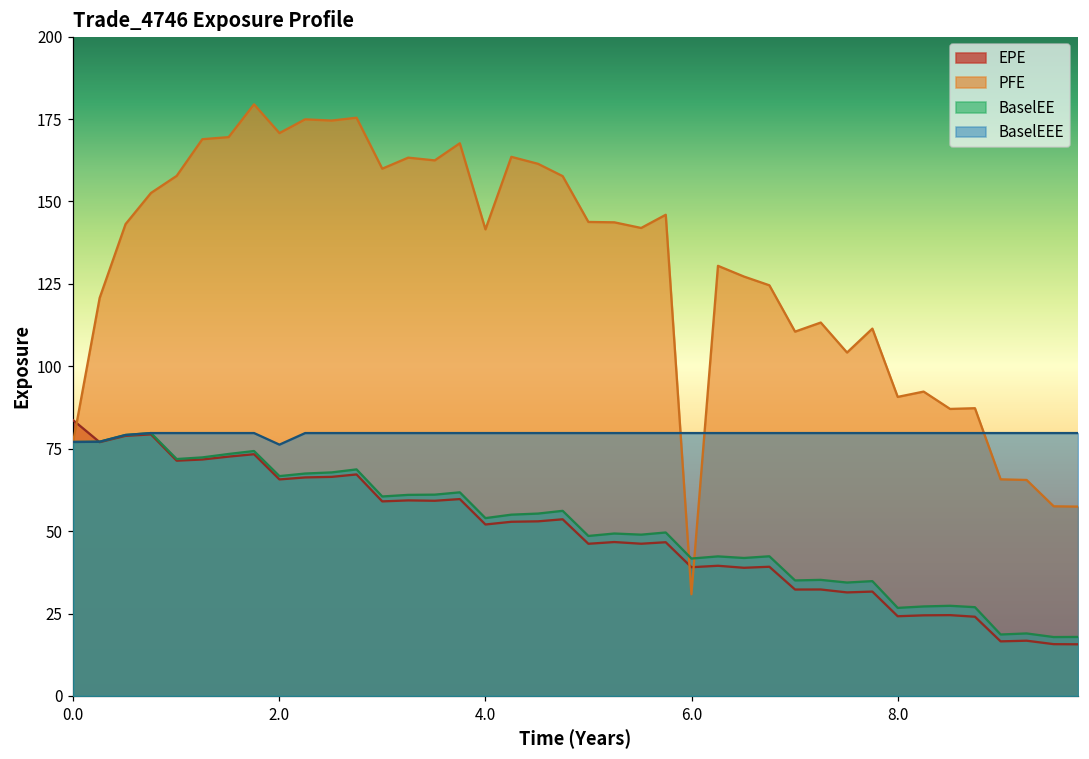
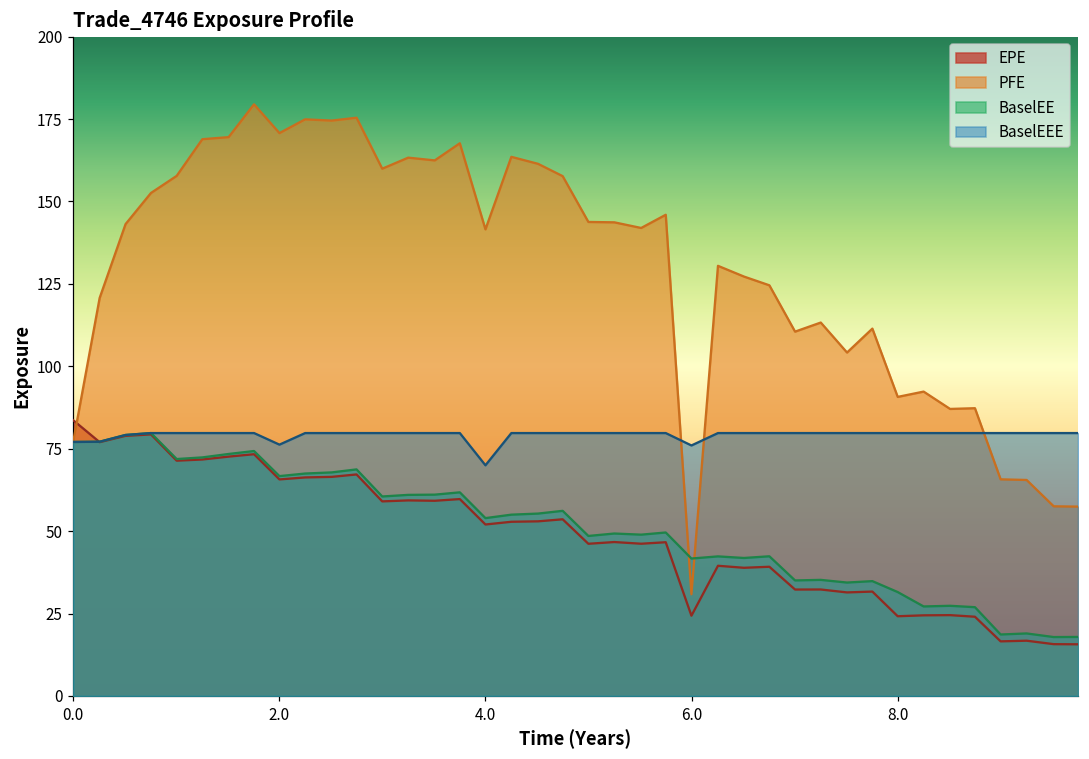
  {
    "EPE": {
      "0.0": 84,
      "2.0": 66,
      "4.0": 52,
-     "6.0": 39,
+     "6.0": 24,
      "8.0": 24
    },
    "PFE": {
      "2.0": 171,
      "4.0": 142,
      "6.0": 31,
      "8.0": 91
    },
    "BaselEE": {
      "2.0": 67,
      "4.0": 54,
      "6.0": 42,
-     "8.0": 27
+     "8.0": 32
    },
    "BaselEEE": {
      "2.0": 76,
-     "4.0": 80,
-     "6.0": 80,
+     "4.0": 70,
+     "6.0": 76,
      "8.0": 80
    }
  }
